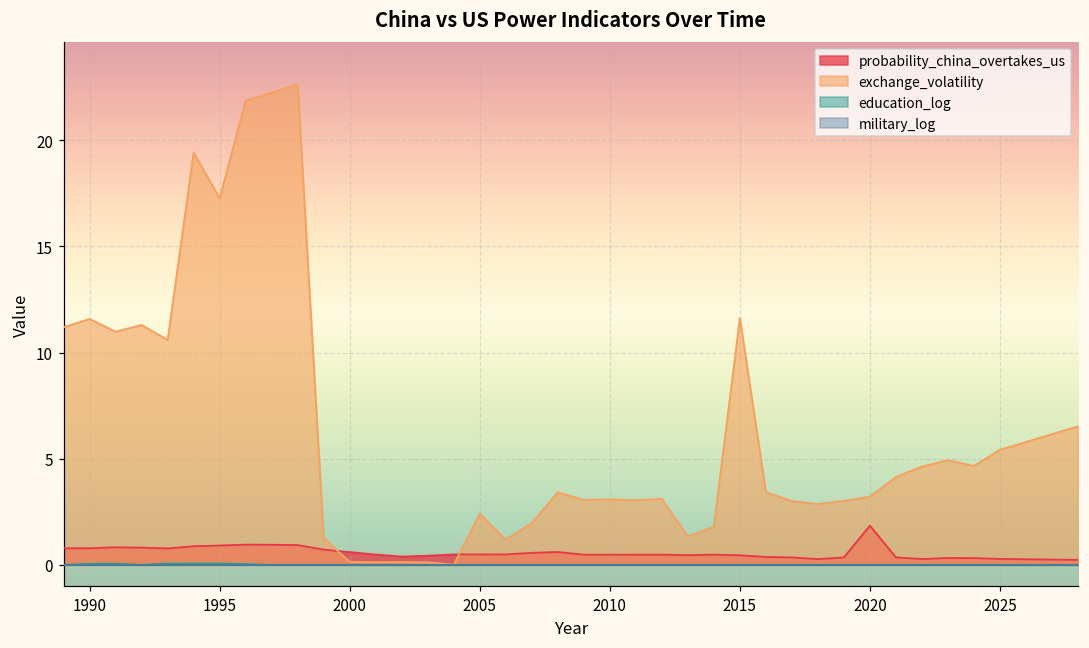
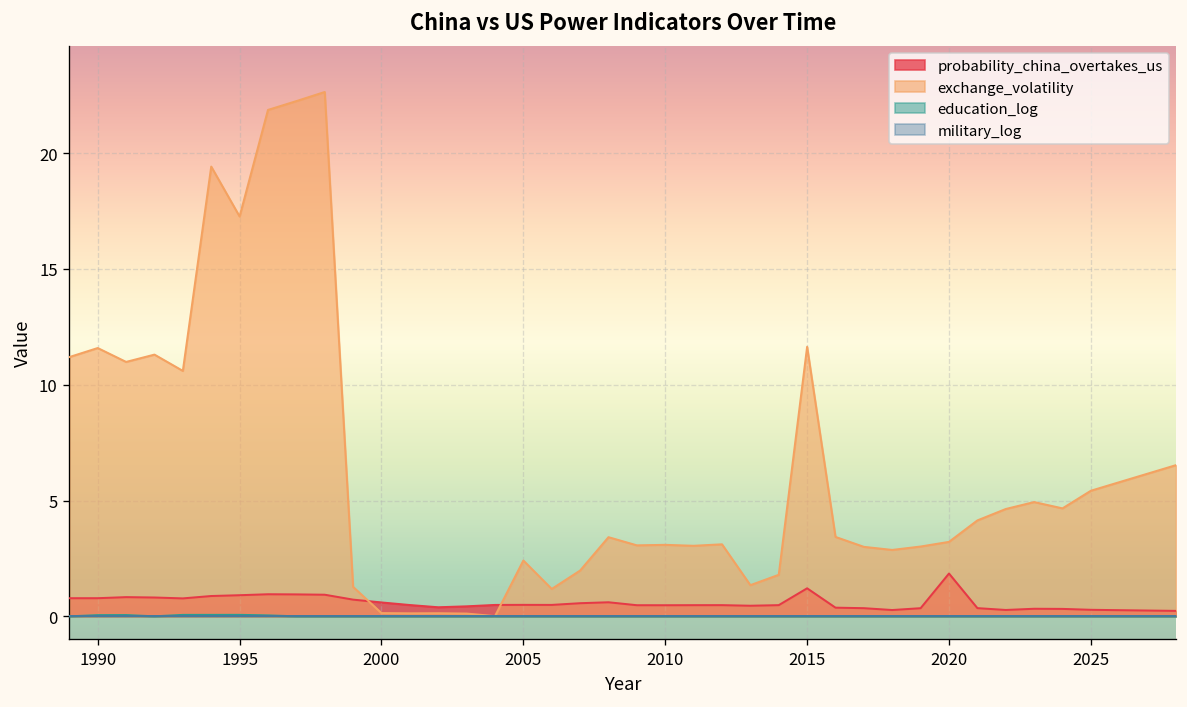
  {
    "probability_china_overtakes_us": {
      "1990": 0.8,
      "1995": 0.9,
      "2000": 0.6,
      "2005": 0.5,
      "2010": 0.5,
-     "2015": 0.5,
+     "2015": 1.2,
      "2020": 1.8,
      "2025": 0.3
    },
    "exchange_volatility": {
      "1990": 11.6,
      "1995": 17.3,
      "2000": 0.1,
      "2005": 2.4,
      "2010": 3.1,
      "2015": 11.6,
      "2020": 3.2,
      "2025": 5.4
    }
  }
